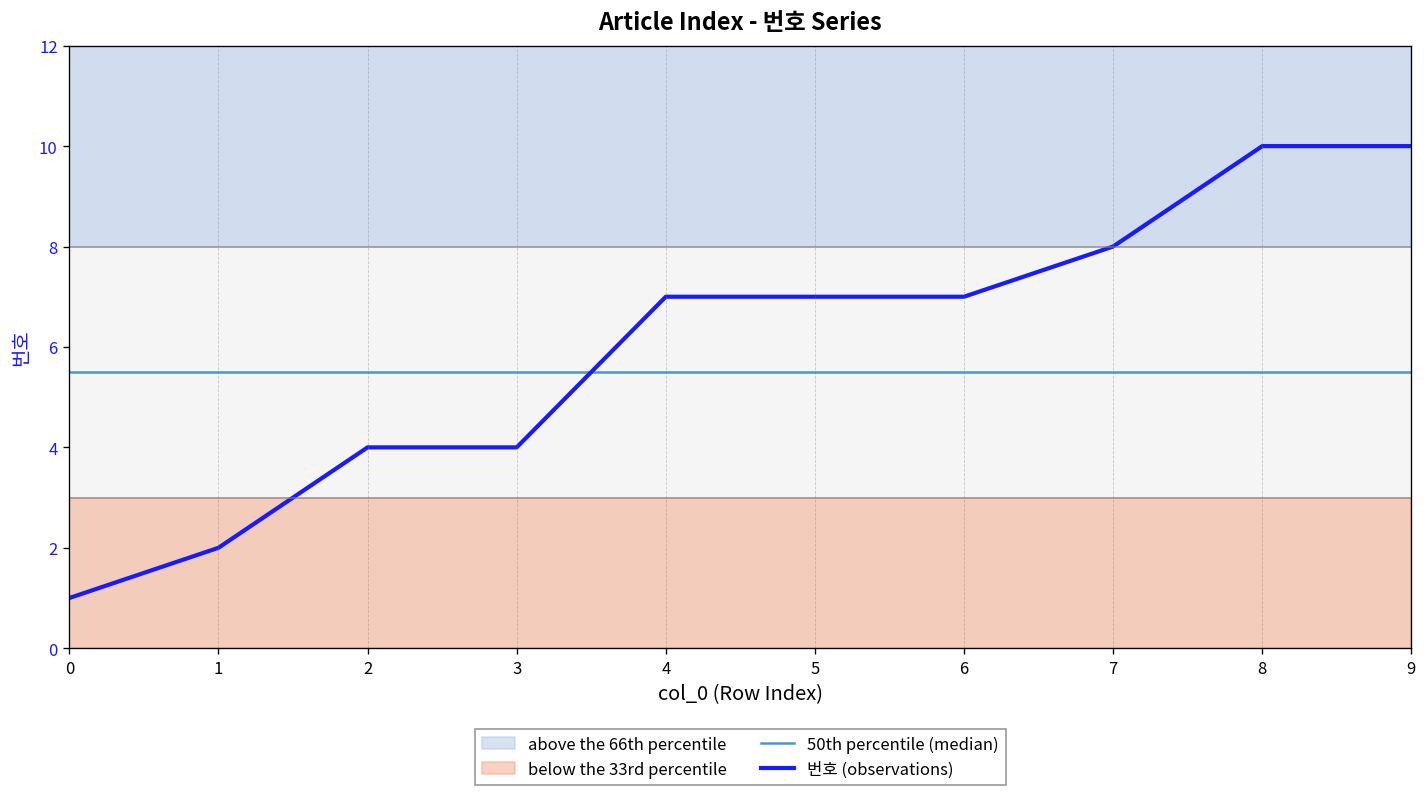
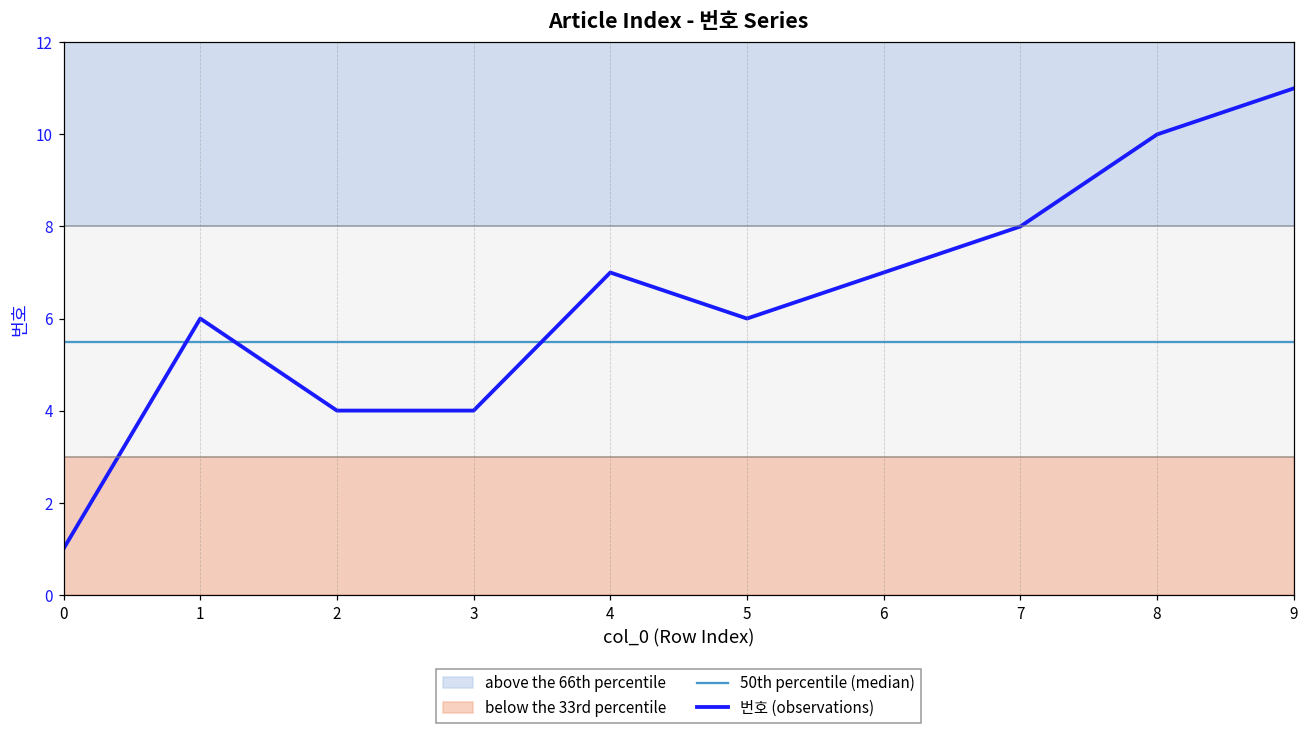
  {
    "50th percentile (median)": {
      "0": 5.5,
      "1": 5.5,
      "2": 5.5,
      "3": 5.5,
      "4": 5.5,
      "5": 5.5,
      "6": 5.5,
      "7": 5.5,
      "8": 5.5,
      "9": 5.5
    },
    "above the 66th percentile": {
      "0": 12,
      "1": 12,
      "2": 12,
      "3": 12,
      "4": 12,
      "5": 12,
      "6": 12,
      "7": 12,
      "8": 12,
      "9": 12
    },
    "번호 (observations)": {
      "0": 1,
-     "1": 2,
+     "1": 6,
      "2": 4,
      "3": 4,
      "4": 7,
-     "5": 7,
+     "5": 6,
      "6": 7,
      "7": 8,
      "8": 10,
-     "9": 10
+     "9": 11
    },
    "below the 33rd percentile": {
      "0": 3,
      "1": 3,
      "2": 3,
      "3": 3,
      "4": 3,
      "5": 3,
      "6": 3,
      "7": 3,
      "8": 3,
      "9": 3
    }
  }
